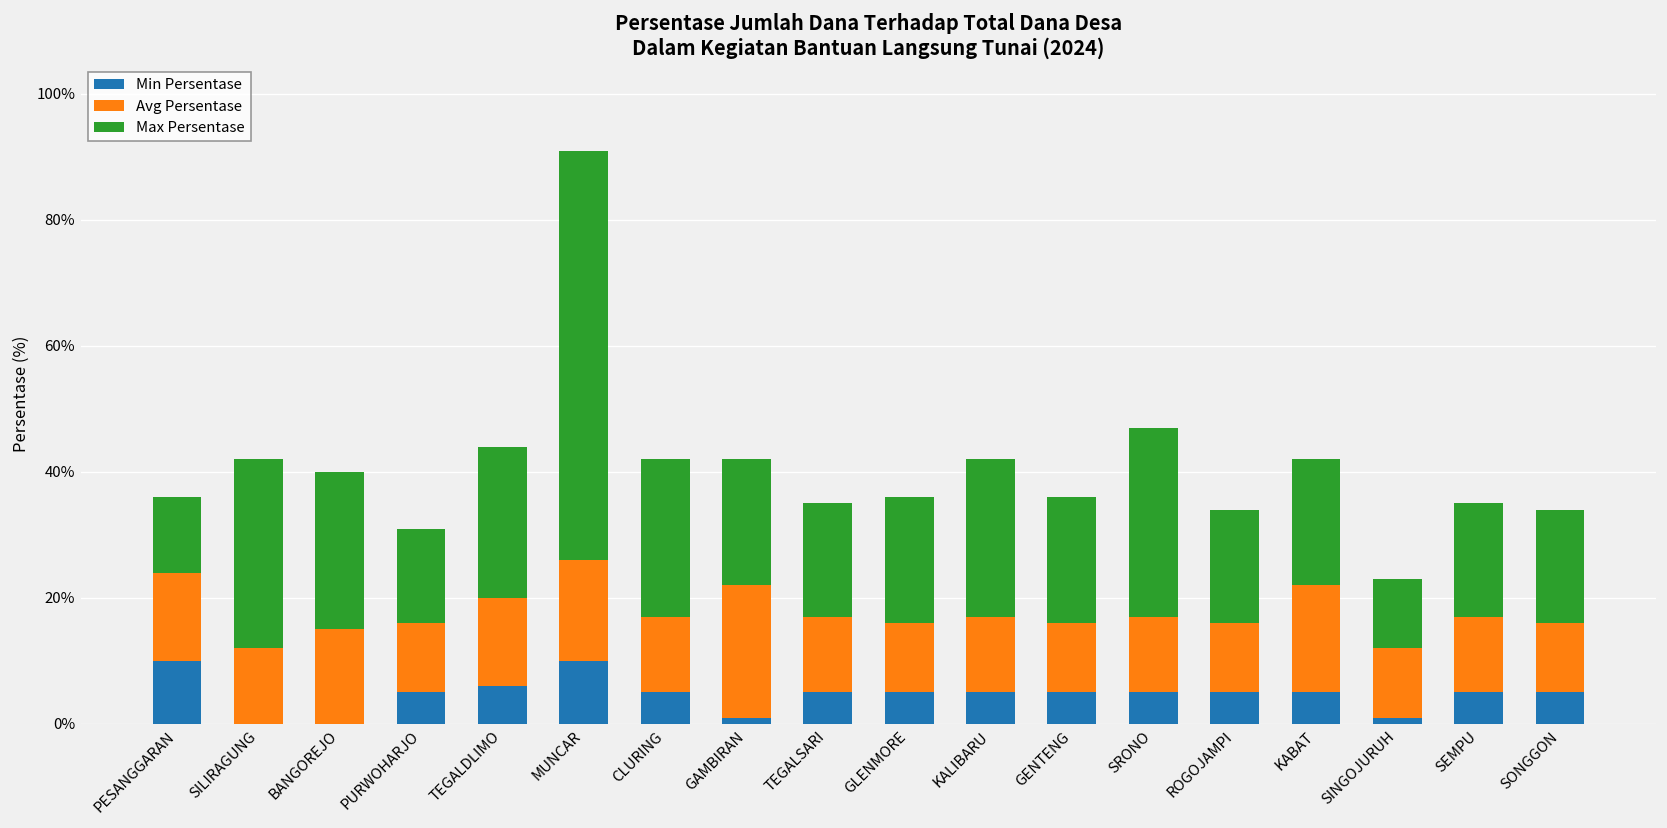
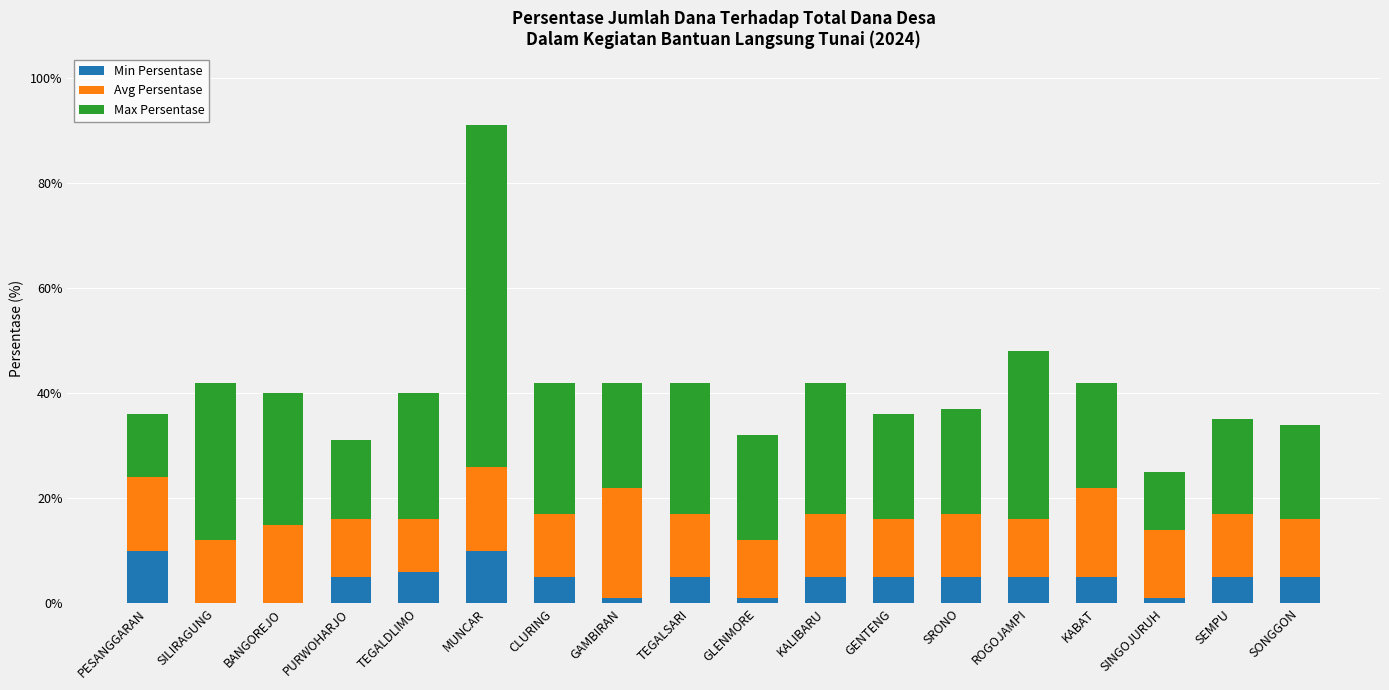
  {
    "Min Persentase": {
      "PESANGGARAN": "10%",
      "SILIRAGUNG": "0%",
      "BANGOREJO": "0%",
      "PURWOHARJO": "5%",
      "TEGALDLIMO": "6%",
      "MUNCAR": "10%",
      "CLURING": "5%",
      "GAMBIRAN": "1%",
      "TEGALSARI": "5%",
-     "GLENMORE": "5%",
+     "GLENMORE": "1%",
      "KALIBARU": "5%",
      "GENTENG": "5%",
      "SRONO": "5%",
      "ROGOJAMPI": "5%",
      "KABAT": "5%",
      "SINGOJURUH": "1%",
      "SEMPU": "5%",
      "SONGGON": "5%"
    },
    "Avg Persentase": {
      "PESANGGARAN": "14%",
      "SILIRAGUNG": "12%",
      "BANGOREJO": "15%",
      "PURWOHARJO": "11%",
-     "TEGALDLIMO": "14%",
+     "TEGALDLIMO": "10%",
      "MUNCAR": "16%",
      "CLURING": "12%",
      "GAMBIRAN": "21%",
      "TEGALSARI": "12%",
      "GLENMORE": "11%",
      "KALIBARU": "12%",
      "GENTENG": "11%",
      "SRONO": "12%",
      "ROGOJAMPI": "11%",
      "KABAT": "17%",
-     "SINGOJURUH": "11%",
+     "SINGOJURUH": "13%",
      "SEMPU": "12%",
      "SONGGON": "11%"
    },
    "Max Persentase": {
      "PESANGGARAN": "12%",
      "SILIRAGUNG": "30%",
      "BANGOREJO": "25%",
      "PURWOHARJO": "15%",
      "TEGALDLIMO": "24%",
      "MUNCAR": "65%",
      "CLURING": "25%",
      "GAMBIRAN": "20%",
-     "TEGALSARI": "18%",
+     "TEGALSARI": "25%",
      "GLENMORE": "20%",
      "KALIBARU": "25%",
      "GENTENG": "20%",
-     "SRONO": "30%",
-     "ROGOJAMPI": "18%",
+     "SRONO": "20%",
+     "ROGOJAMPI": "32%",
      "KABAT": "20%",
      "SINGOJURUH": "11%",
      "SEMPU": "18%",
      "SONGGON": "18%"
    }
  }
